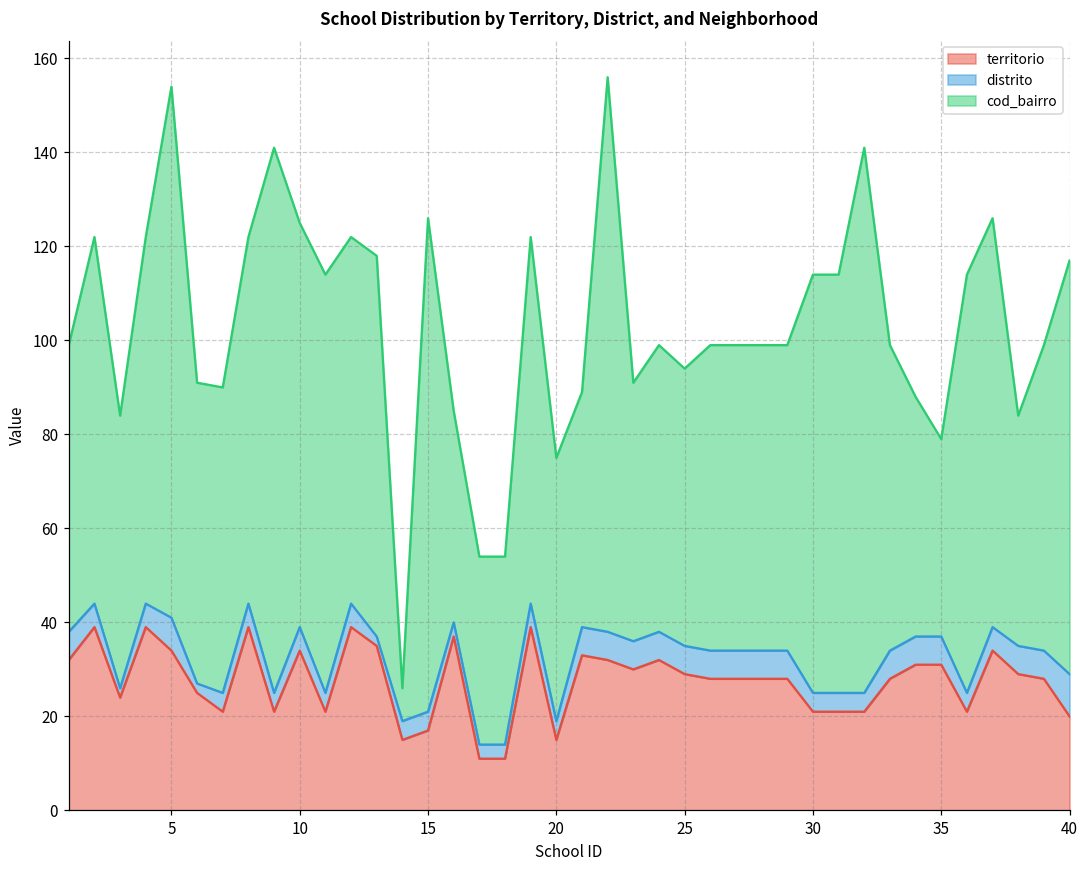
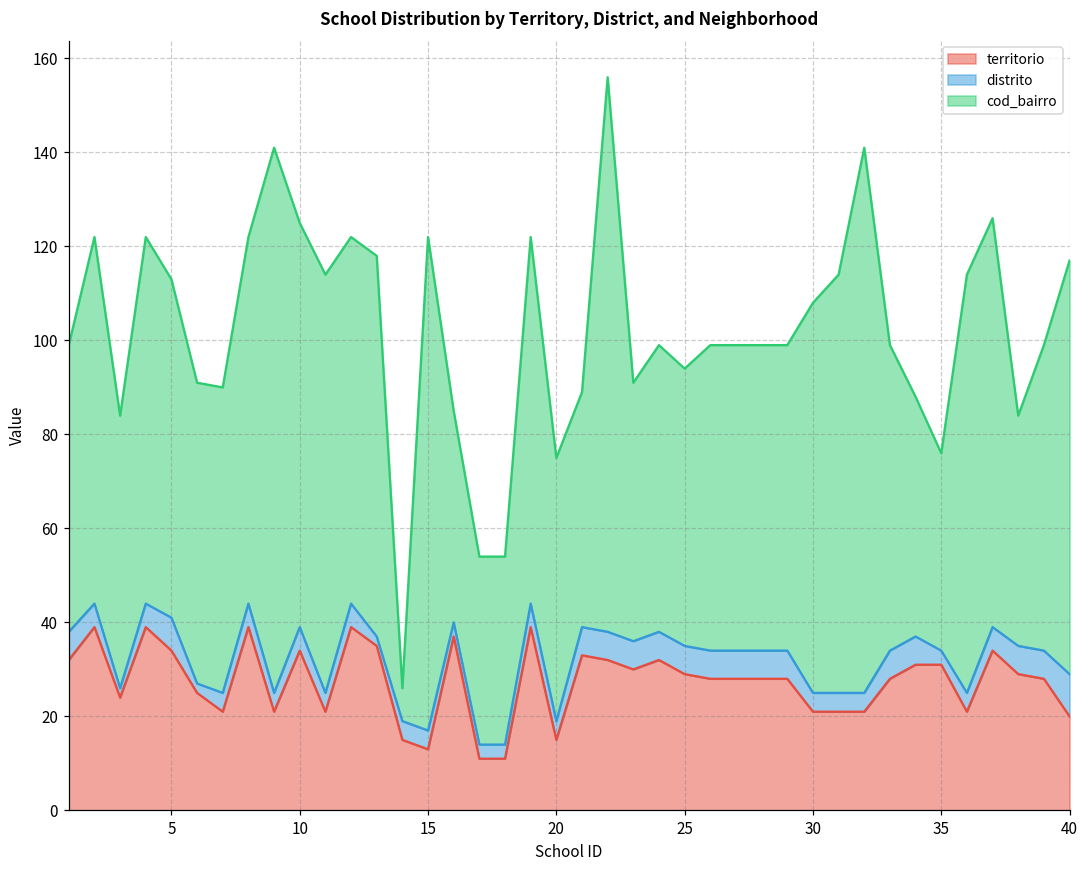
  {
    "territorio": {
      "5": 34,
      "10": 34,
-     "15": 17,
+     "15": 13,
      "20": 15,
      "25": 29,
      "30": 21,
      "35": 31,
      "40": 20
    },
    "distrito": {
      "5": 7,
      "10": 5,
      "15": 4,
      "20": 4,
      "25": 6,
      "30": 4,
-     "35": 6,
+     "35": 3,
      "40": 9
    },
    "cod_bairro": {
-     "5": 113,
+     "5": 72,
      "10": 86,
      "15": 105,
      "20": 56,
      "25": 59,
-     "30": 89,
+     "30": 83,
      "35": 42,
      "40": 88
    }
  }
